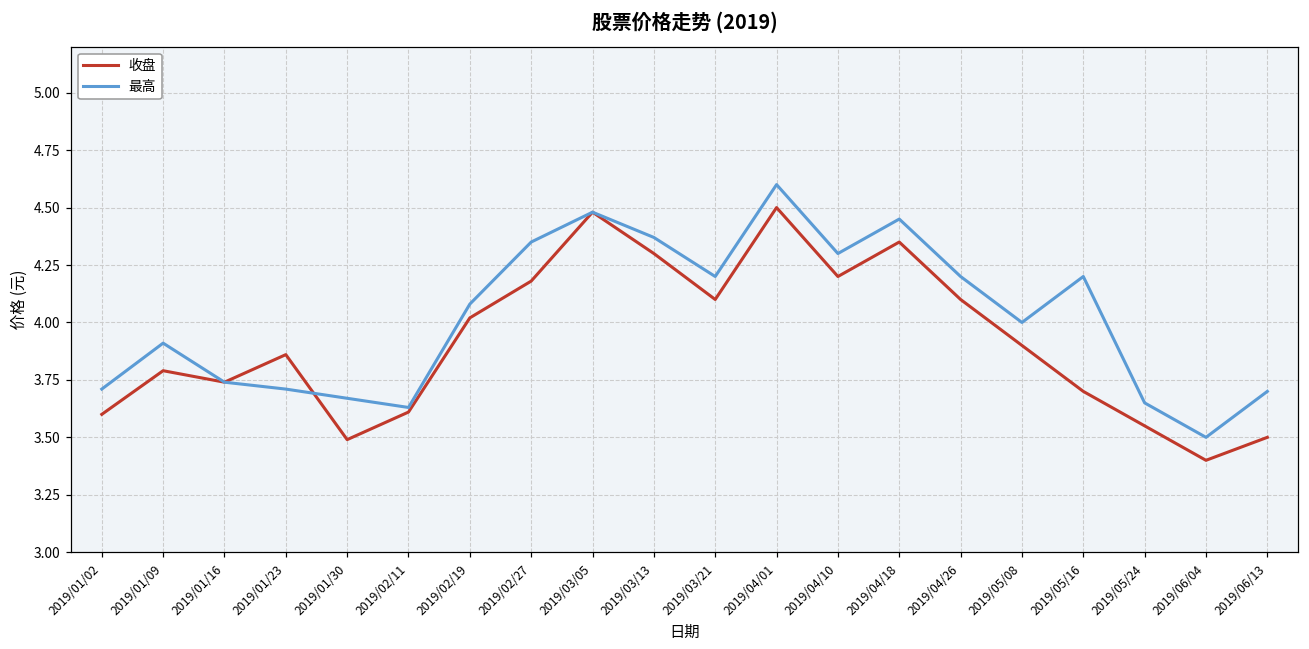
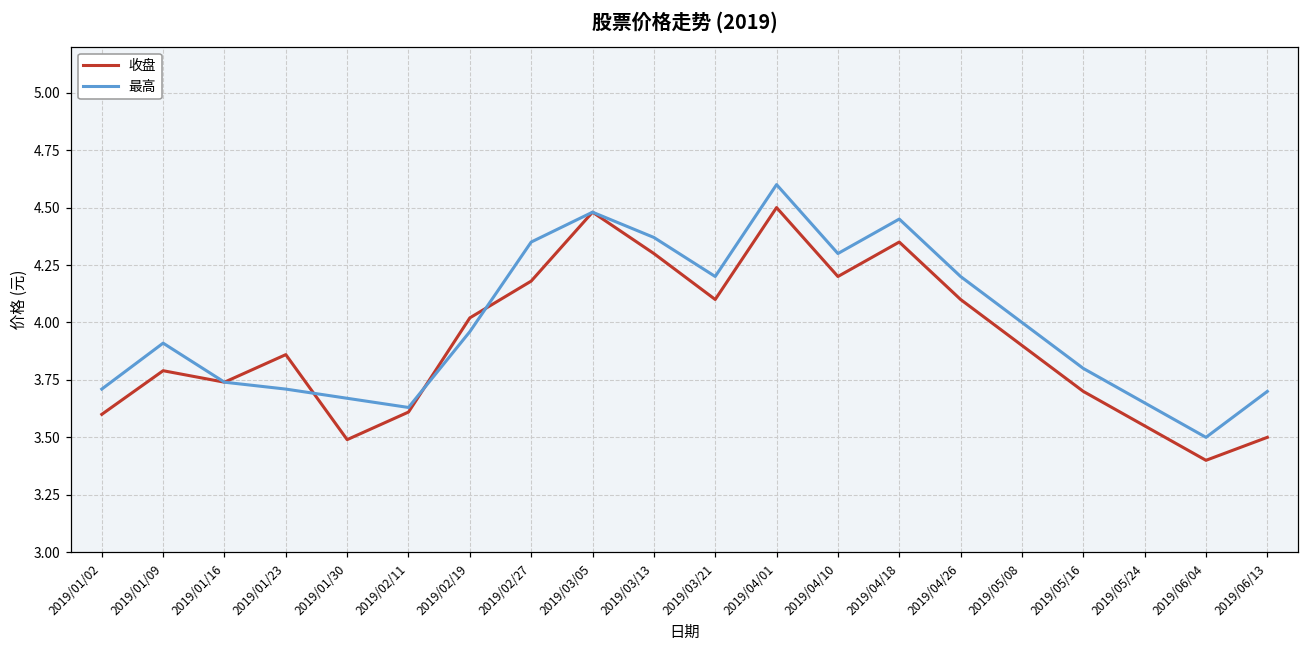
  {
    "收盘": {
      "2019/01/02": 3.60,
      "2019/01/09": 3.79,
      "2019/01/23": 3.86,
      "2019/01/30": 3.49,
      "2019/02/11": 3.61,
      "2019/02/19": 4.02,
      "2019/02/27": 4.18,
      "2019/03/13": 4.30,
      "2019/03/21": 4.10,
      "2019/04/01": 4.50,
      "2019/04/10": 4.20,
      "2019/04/18": 4.35,
      "2019/04/26": 4.10,
      "2019/05/08": 3.90,
      "2019/05/16": 3.70,
      "2019/05/24": 3.55,
      "2019/06/04": 3.40,
      "2019/06/13": 3.50
    },
    "最高": {
      "2019/01/02": 3.71,
      "2019/01/09": 3.91,
      "2019/01/23": 3.71,
      "2019/01/30": 3.67,
      "2019/02/11": 3.63,
-     "2019/02/19": 4.08,
+     "2019/02/19": 3.96,
      "2019/02/27": 4.35,
      "2019/03/13": 4.37,
      "2019/03/21": 4.20,
      "2019/04/01": 4.60,
      "2019/04/10": 4.30,
      "2019/04/18": 4.45,
      "2019/04/26": 4.20,
      "2019/05/08": 4.00,
-     "2019/05/16": 4.2,
+     "2019/05/16": 3.8,
      "2019/05/24": 3.65,
      "2019/06/04": 3.50,
      "2019/06/13": 3.70
    }
  }
